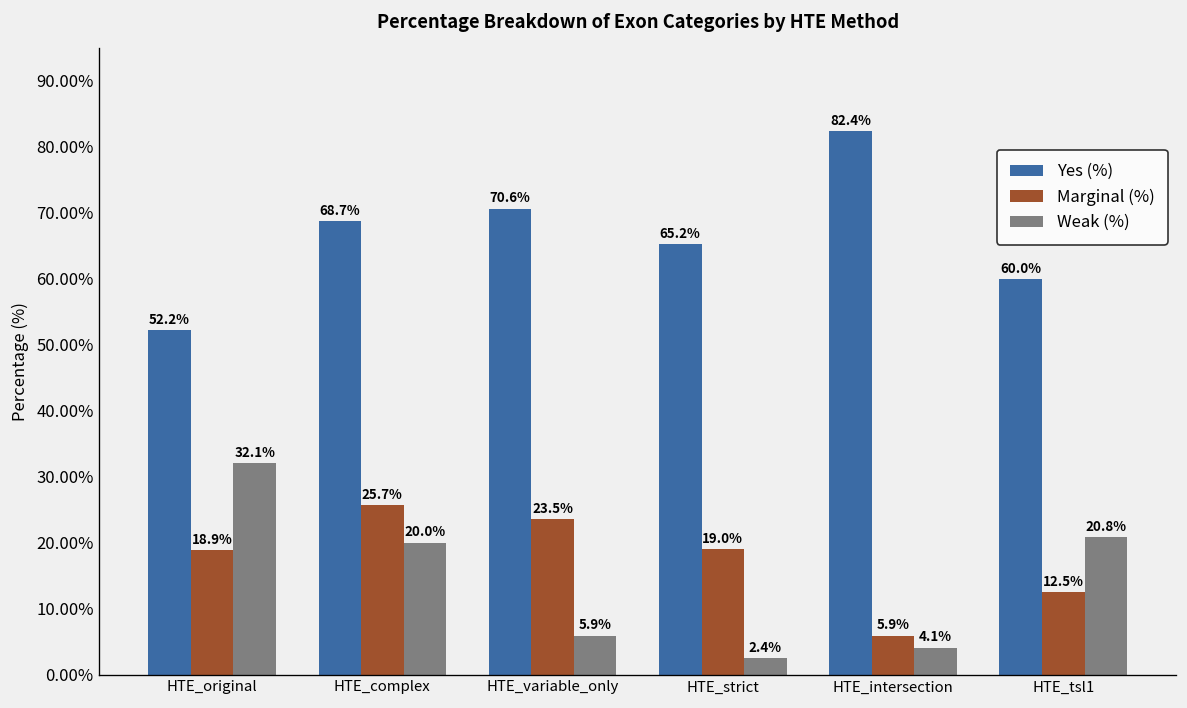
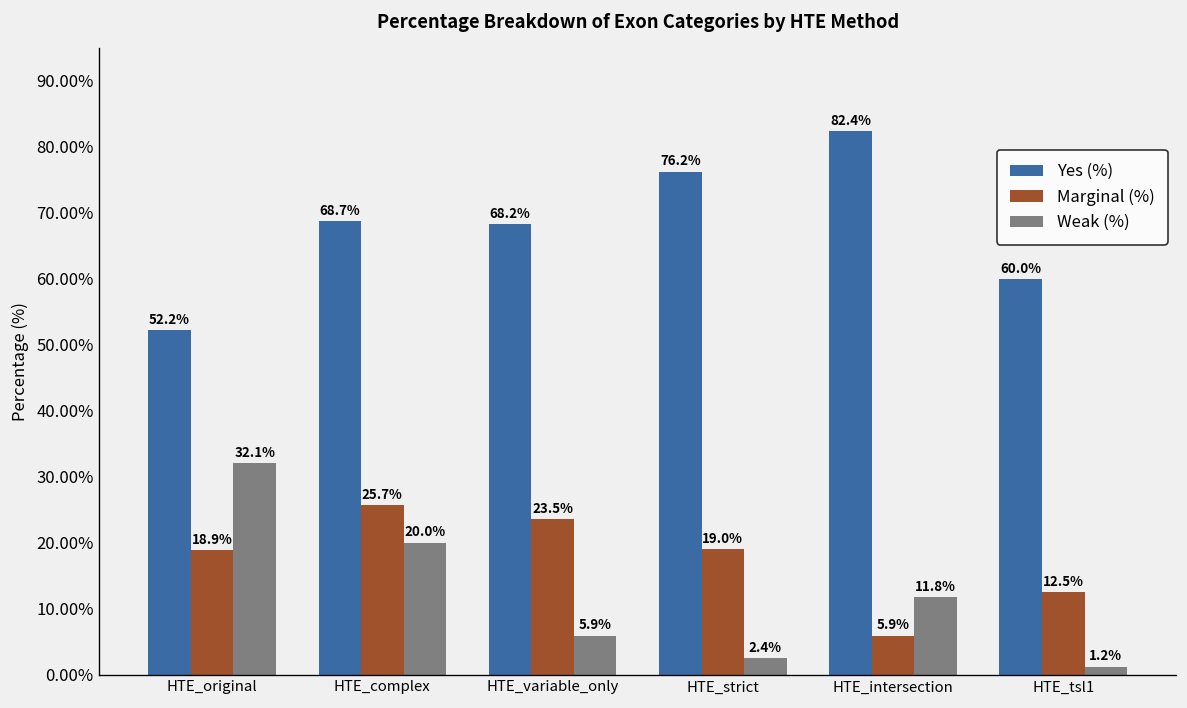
  {
    "Yes (%)": {
      "HTE_original": "52.2%",
      "HTE_complex": "68.7%",
-     "HTE_variable_only": "70.6%",
-     "HTE_strict": "65.2%",
+     "HTE_variable_only": "68.2%",
+     "HTE_strict": "76.2%",
      "HTE_intersection": "82.4%",
      "HTE_tsl1": "60.0%"
    },
    "Marginal (%)": {
      "HTE_original": "18.9%",
      "HTE_complex": "25.7%",
      "HTE_variable_only": "23.5%",
      "HTE_strict": "19.0%",
      "HTE_intersection": "5.9%",
      "HTE_tsl1": "12.5%"
    },
    "Weak (%)": {
      "HTE_original": "32.1%",
      "HTE_complex": "20.0%",
      "HTE_variable_only": "5.9%",
      "HTE_strict": "2.4%",
-     "HTE_intersection": "4.1%",
-     "HTE_tsl1": "20.8%"
+     "HTE_intersection": "11.8%",
+     "HTE_tsl1": "1.2%"
    }
  }
